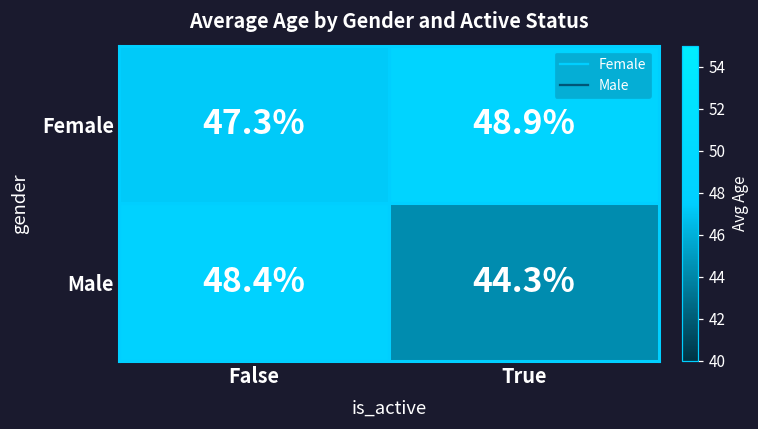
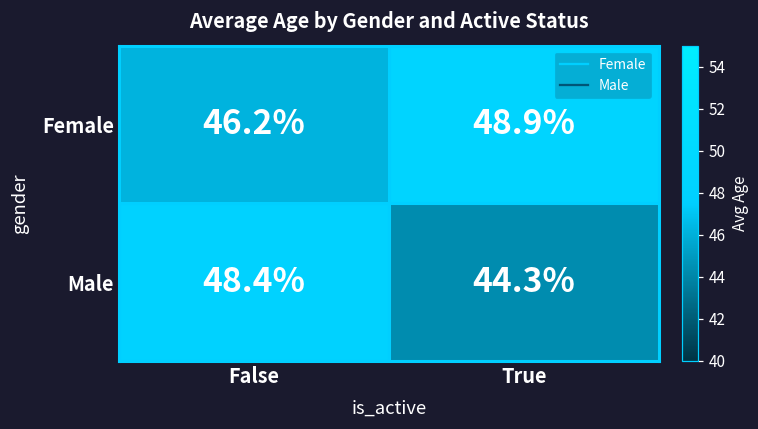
  {
    "Female": {
-     "False": "47.3%",
+     "False": "46.2%",
      "True": "48.9%"
    },
    "Male": {
      "False": "48.4%",
      "True": "44.3%"
    }
  }
